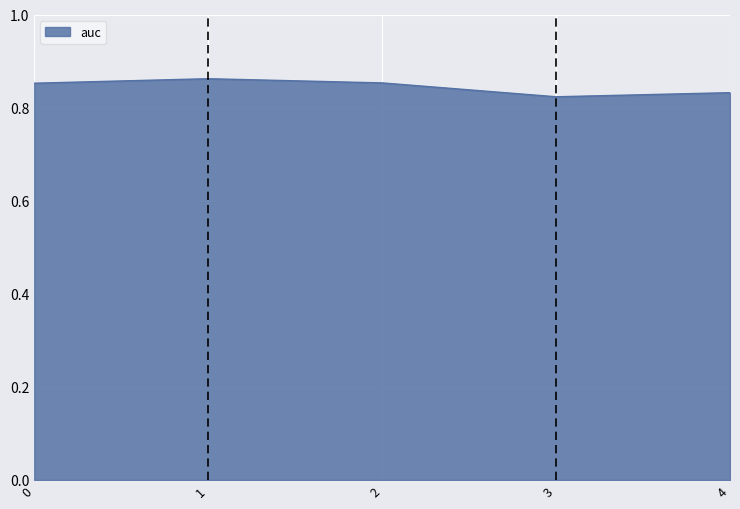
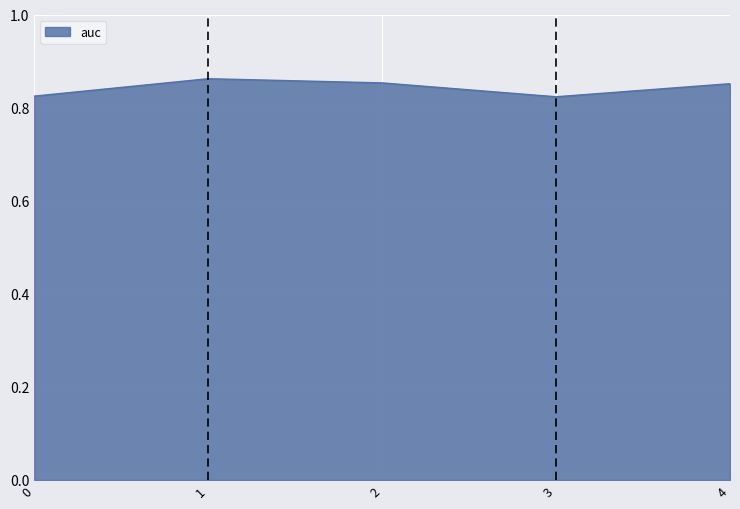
  {
-   "0": 0.85,
+   "0": 0.82,
    "1": 0.86,
    "2": 0.85,
    "3": 0.82,
-   "4": 0.83
+   "4": 0.85
  }
